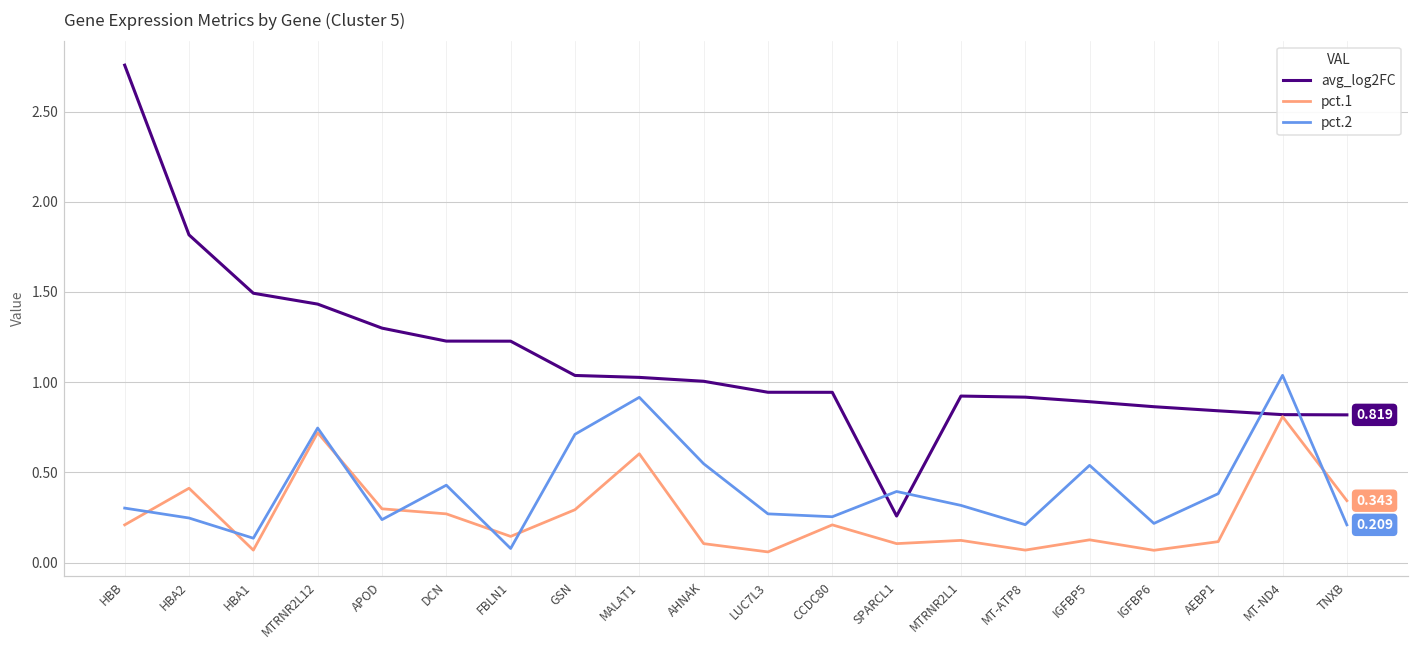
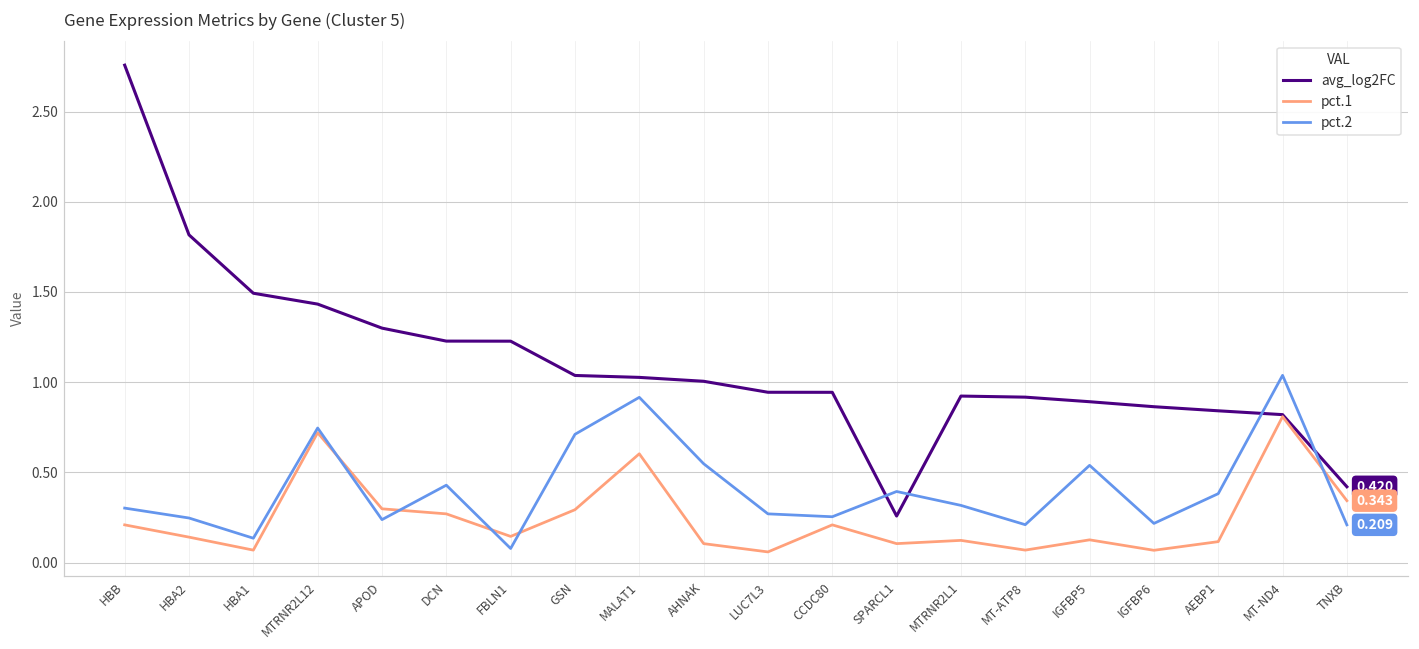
  {
    "avg_log2FC": {
-     "TNXB": 0.819
+     "TNXB": 0.420
    },
    "pct.1": {
      "HBB": 0.21,
-     "HBA2": 0.41,
+     "HBA2": 0.14,
      "HBA1": 0.07,
      "MTRNR2L12": 0.72,
      "APOD": 0.30,
      "DCN": 0.27,
      "FBLN1": 0.15,
      "GSN": 0.29,
      "MALAT1": 0.60,
      "AHNAK": 0.11,
      "LUC7L3": 0.06,
      "CCDC80": 0.21,
      "SPARCL1": 0.11,
      "MTRNR2L1": 0.12,
      "MT-ATP8": 0.07,
      "IGFBP5": 0.13,
      "IGFBP6": 0.07,
      "AEBP1": 0.12
    },
    "pct.2": {
      "HBB": 0.30,
      "HBA2": 0.25,
      "HBA1": 0.14,
      "MTRNR2L12": 0.75,
      "APOD": 0.24,
      "DCN": 0.43,
      "FBLN1": 0.08,
      "GSN": 0.71,
      "MALAT1": 0.92,
      "AHNAK": 0.55,
      "LUC7L3": 0.27,
      "CCDC80": 0.25,
      "SPARCL1": 0.39,
      "MTRNR2L1": 0.32,
      "MT-ATP8": 0.21,
      "IGFBP5": 0.54,
      "IGFBP6": 0.22,
      "AEBP1": 0.38,
      "MT-ND4": 1.04
    }
  }
